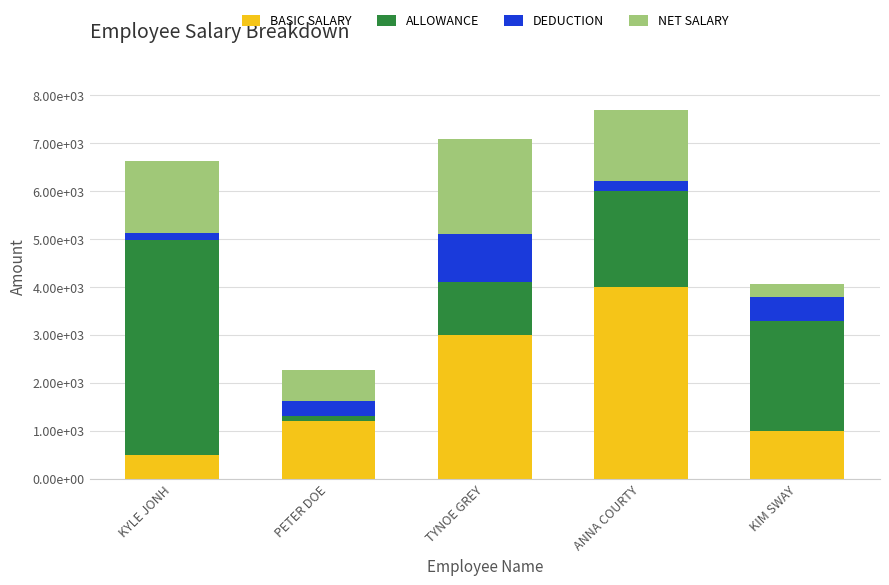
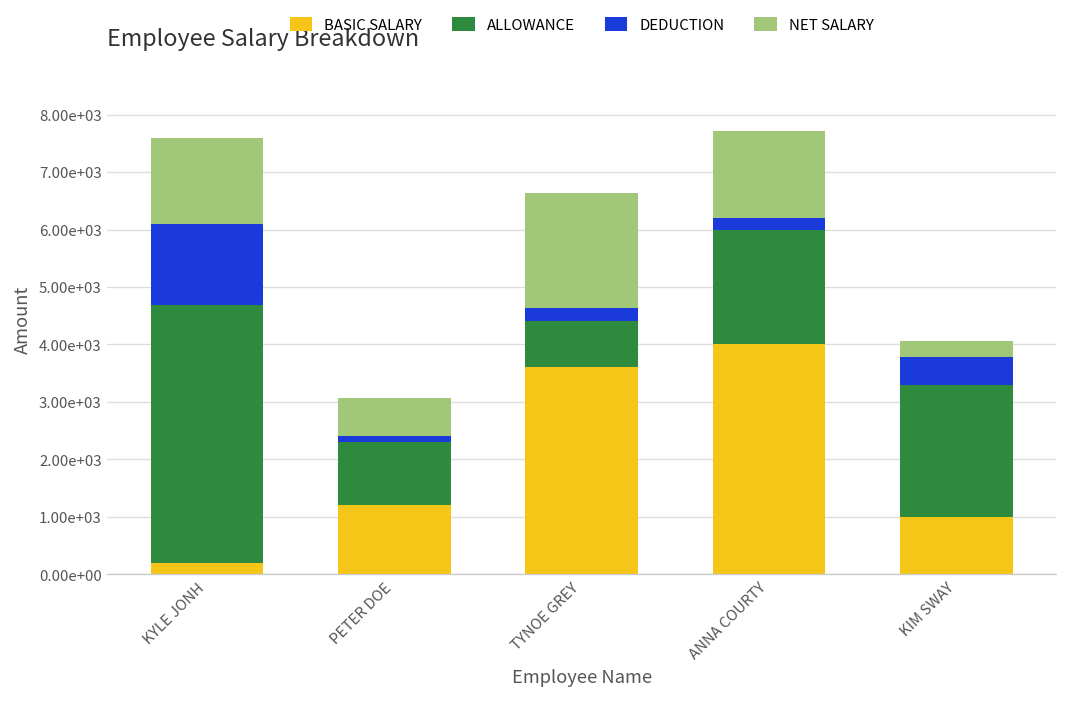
  {
    "BASIC SALARY": {
-     "KYLE JONH": 500,
+     "KYLE JONH": 200,
      "PETER DOE": 1200,
-     "TYNOE GREY": 3000,
+     "TYNOE GREY": 3600,
      "ANNA COURTY": 4000,
      "KIM SWAY": 1000
    },
    "ALLOWANCE": {
      "KYLE JONH": 4500,
-     "PETER DOE": 100,
-     "TYNOE GREY": 1100,
+     "PETER DOE": 1100,
+     "TYNOE GREY": 800,
      "ANNA COURTY": 2000,
      "KIM SWAY": 2300
    },
    "DEDUCTION": {
-     "KYLE JONH": 200,
-     "PETER DOE": 300,
-     "TYNOE GREY": 1000,
+     "KYLE JONH": 1400,
+     "PETER DOE": 100,
+     "TYNOE GREY": 200,
      "ANNA COURTY": 200,
      "KIM SWAY": 500
    },
    "NET SALARY": {
      "KYLE JONH": 1500,
      "PETER DOE": 700,
      "TYNOE GREY": 2000,
      "ANNA COURTY": 1500,
      "KIM SWAY": 300
    }
  }
